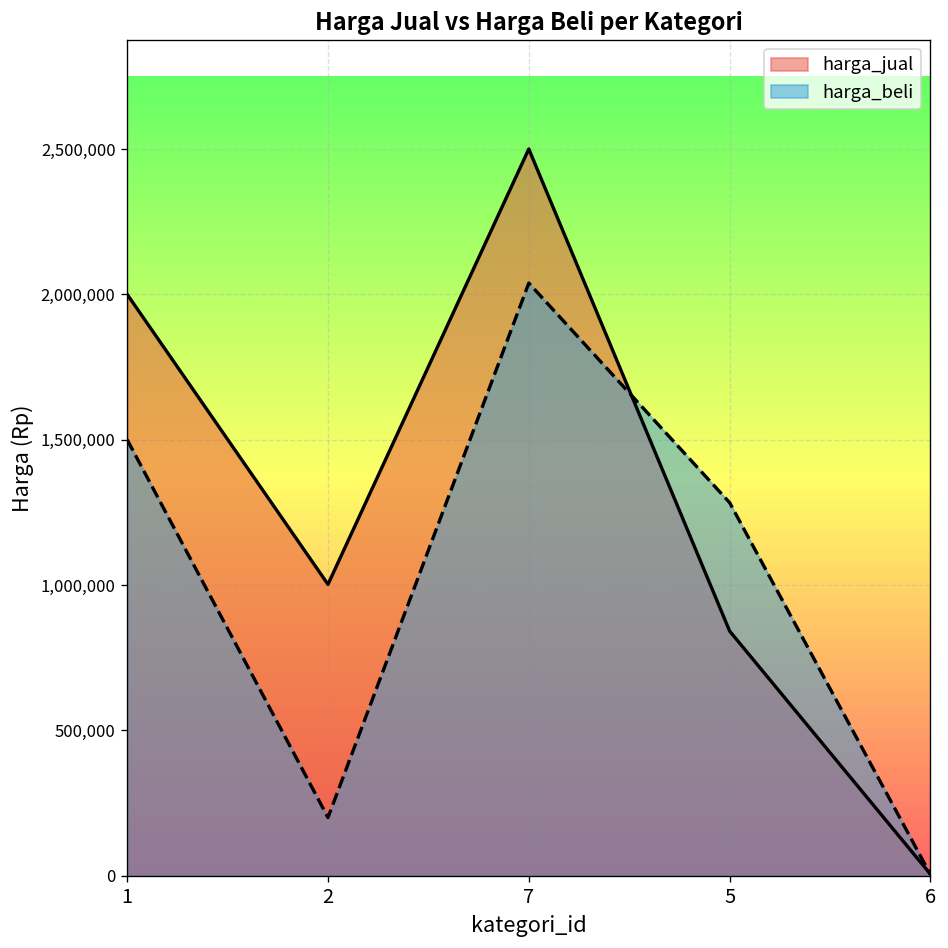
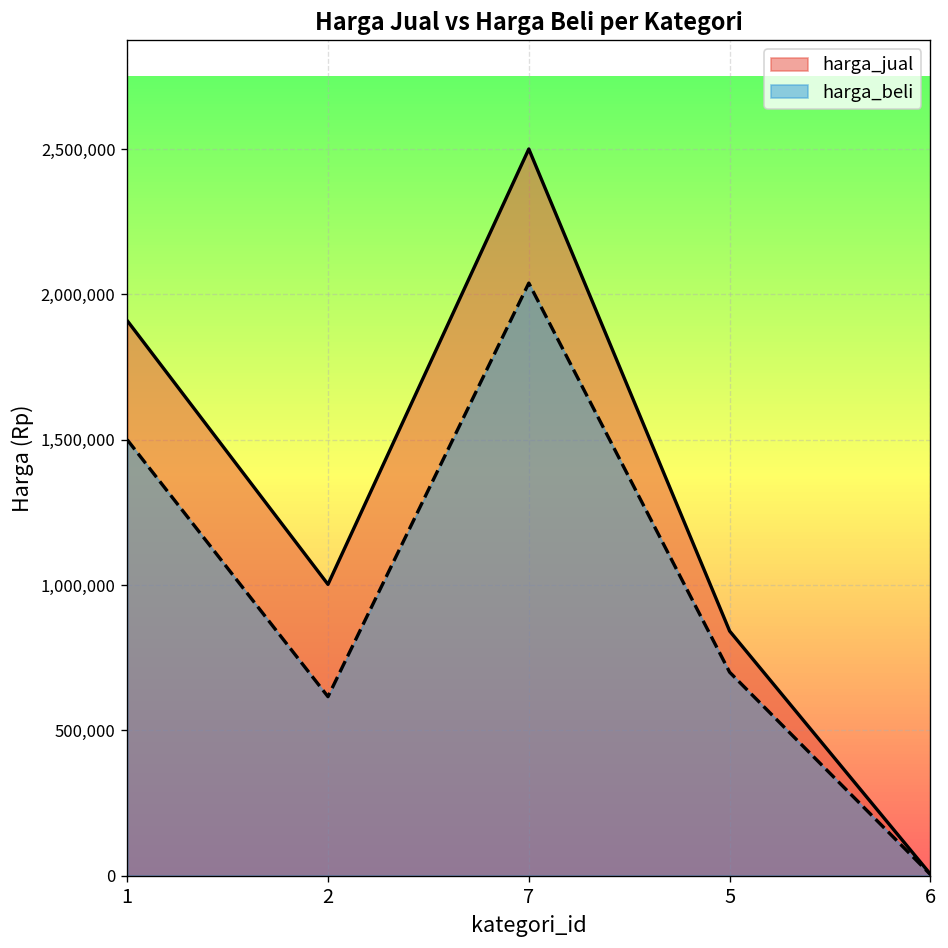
  {
    "harga_jual": {
-     "1": "2,000,000",
+     "1": "1,910,000",
      "2": "1,000,000",
      "7": "2,500,000",
      "5": "840,000"
    },
    "harga_beli": {
      "1": "1,500,000",
-     "2": "200,000",
+     "2": "620,000",
      "7": "2,040,000",
-     "5": "1,280,000"
+     "5": "700,000"
    }
  }
